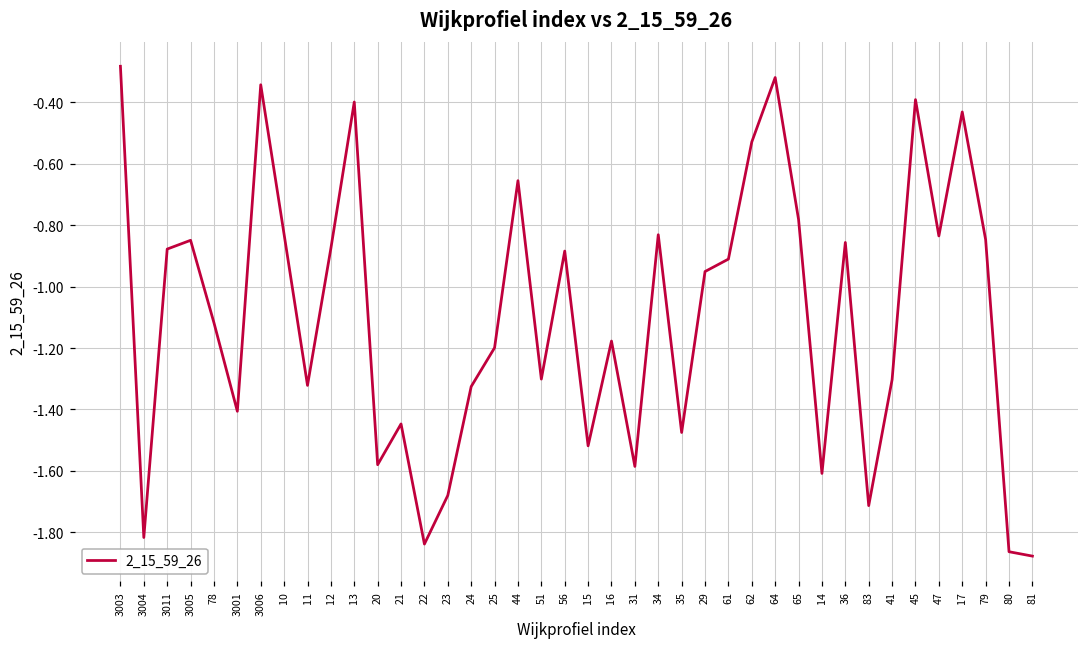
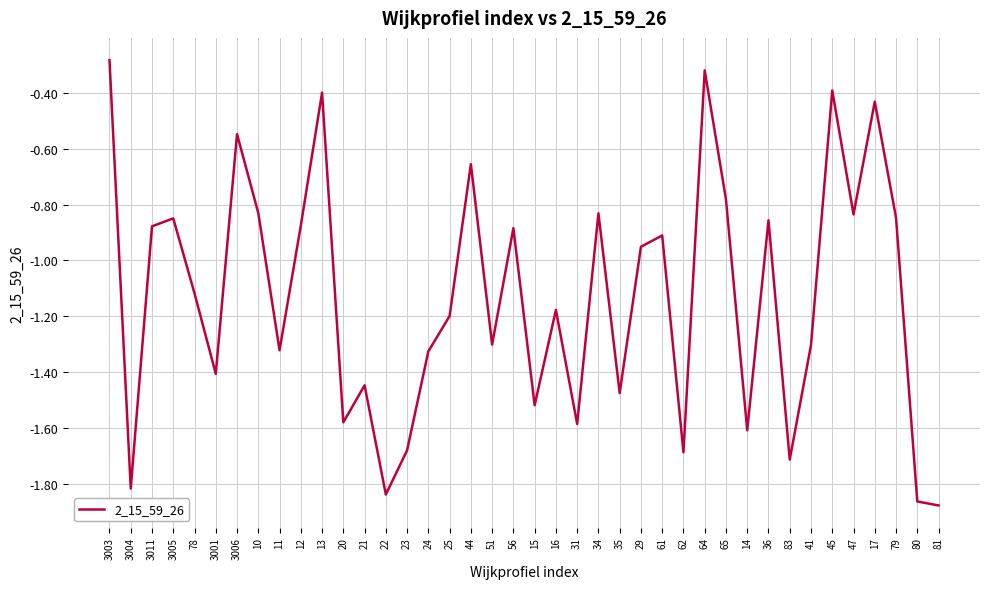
  {
    "3003": -0.28,
    "3004": -1.82,
    "3011": -0.88,
    "3005": -0.85,
    "78": -1.12,
    "3001": -1.41,
-   "3006": -0.34,
+   "3006": -0.55,
    "10": -0.83,
    "11": -1.32,
    "12": -0.88,
    "13": -0.40,
    "20": -1.58,
    "21": -1.45,
    "22": -1.84,
    "23": -1.68,
    "24": -1.33,
    "25": -1.20,
    "44": -0.65,
    "51": -1.30,
    "56": -0.88,
    "15": -1.52,
    "16": -1.18,
    "31": -1.59,
    "34": -0.83,
    "35": -1.48,
    "29": -0.95,
    "61": -0.91,
-   "62": -0.53,
+   "62": -1.69,
    "64": -0.32,
    "65": -0.78,
    "14": -1.61,
    "36": -0.86,
    "83": -1.71,
    "41": -1.30,
    "45": -0.39,
    "47": -0.83,
    "17": -0.43,
    "79": -0.85,
    "80": -1.86,
    "81": -1.88
  }
